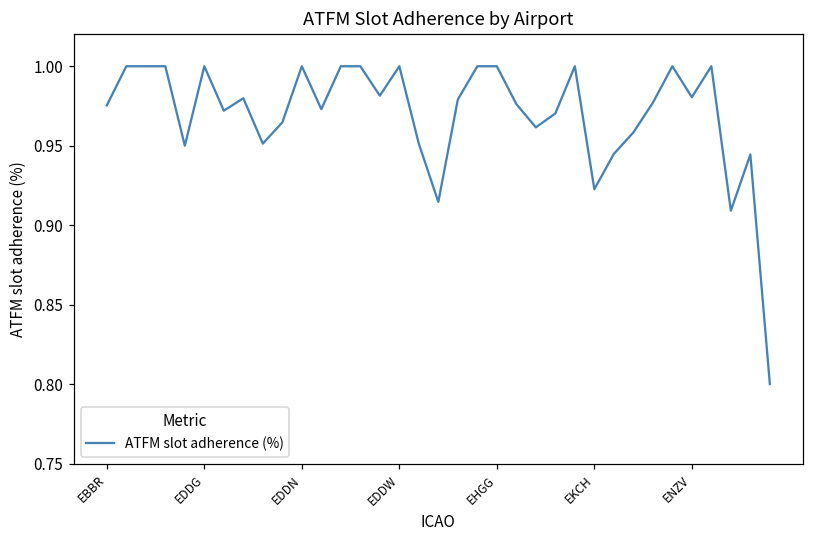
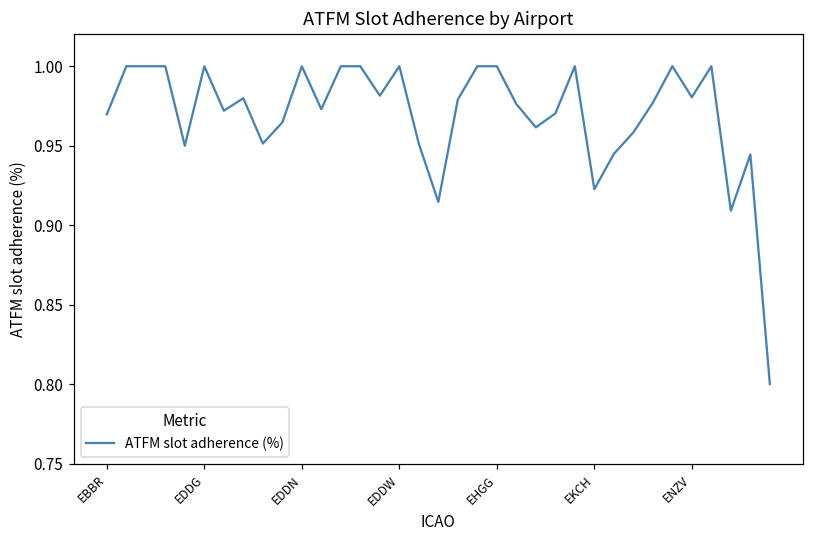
  {
-   "EBBR": 0.975,
+   "EBBR": 0.970,
    "EDDG": 1.000,
    "EDDN": 1.000,
    "EDDW": 1.000,
    "EHGG": 1.000,
    "EKCH": 0.923,
    "ENZV": 0.981
  }
